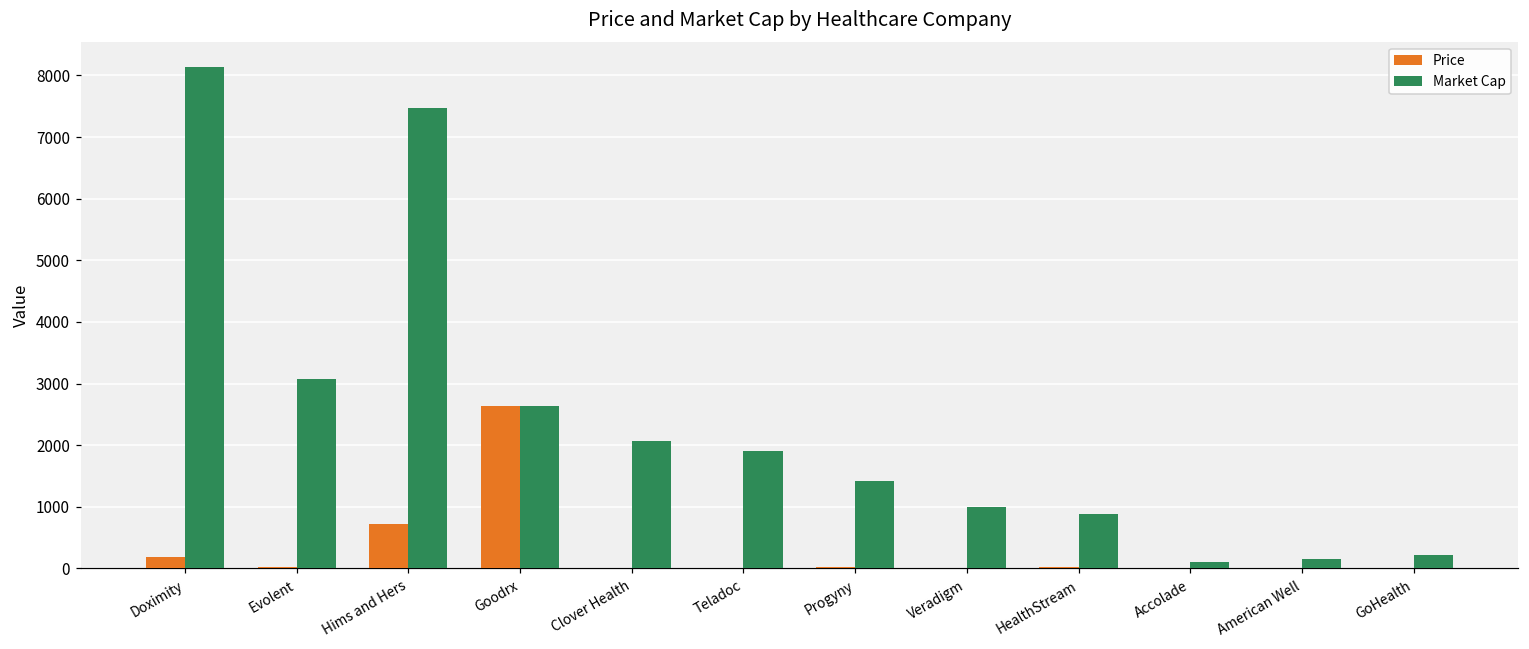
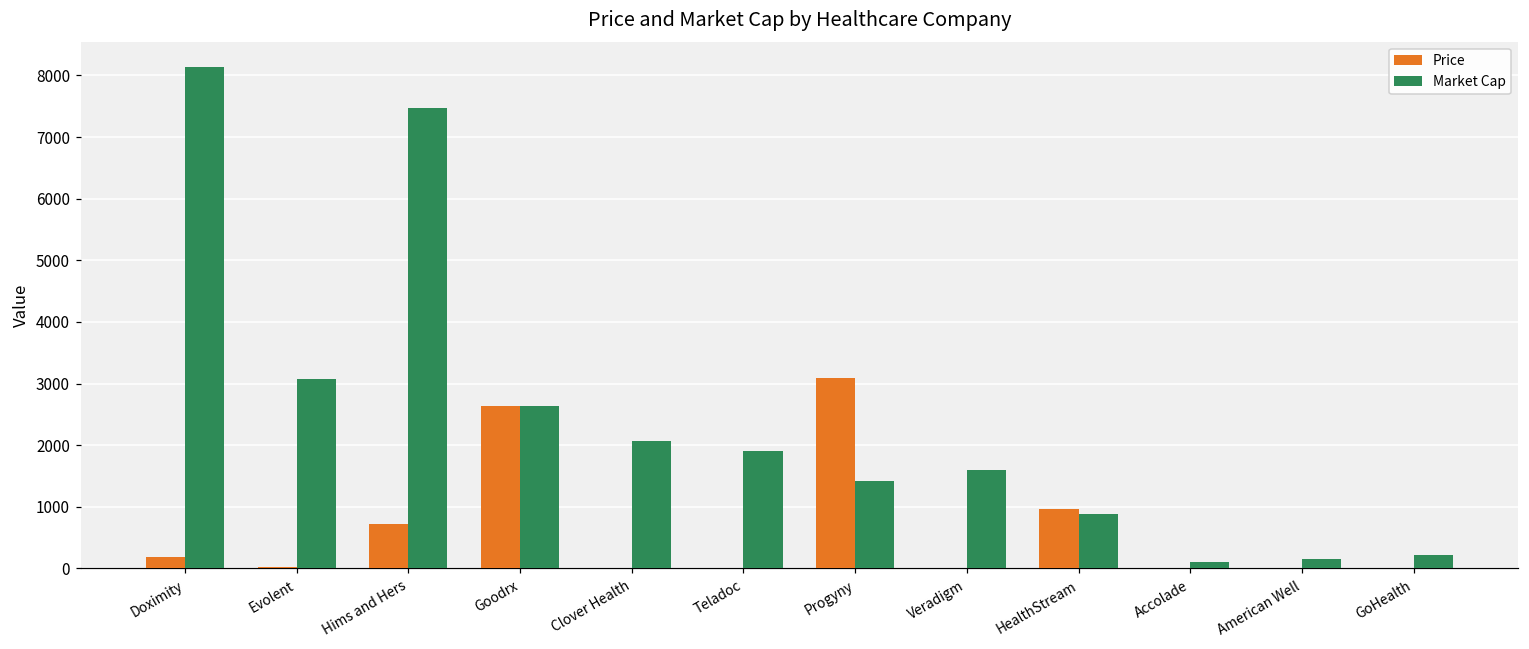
  {
    "Price": {
      "Doximity": 200,
      "Hims and Hers": 700,
      "Goodrx": 2600,
-     "Progyny": 0,
-     "HealthStream": 0
+     "Progyny": 3100,
+     "HealthStream": 1000
    },
    "Market Cap": {
      "Doximity": 8100,
      "Evolent": 3100,
      "Hims and Hers": 7500,
      "Goodrx": 2600,
      "Clover Health": 2100,
      "Teladoc": 1900,
      "Progyny": 1400,
-     "Veradigm": 1000,
+     "Veradigm": 1600,
      "HealthStream": 900,
      "Accolade": 100,
      "American Well": 200,
      "GoHealth": 200
    }
  }
